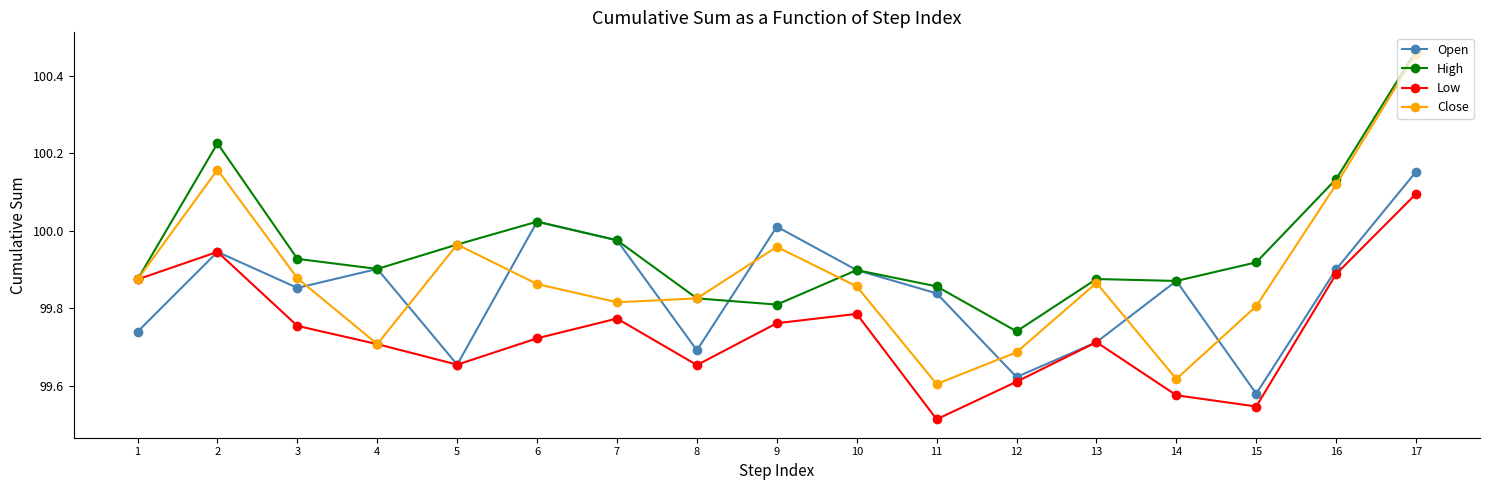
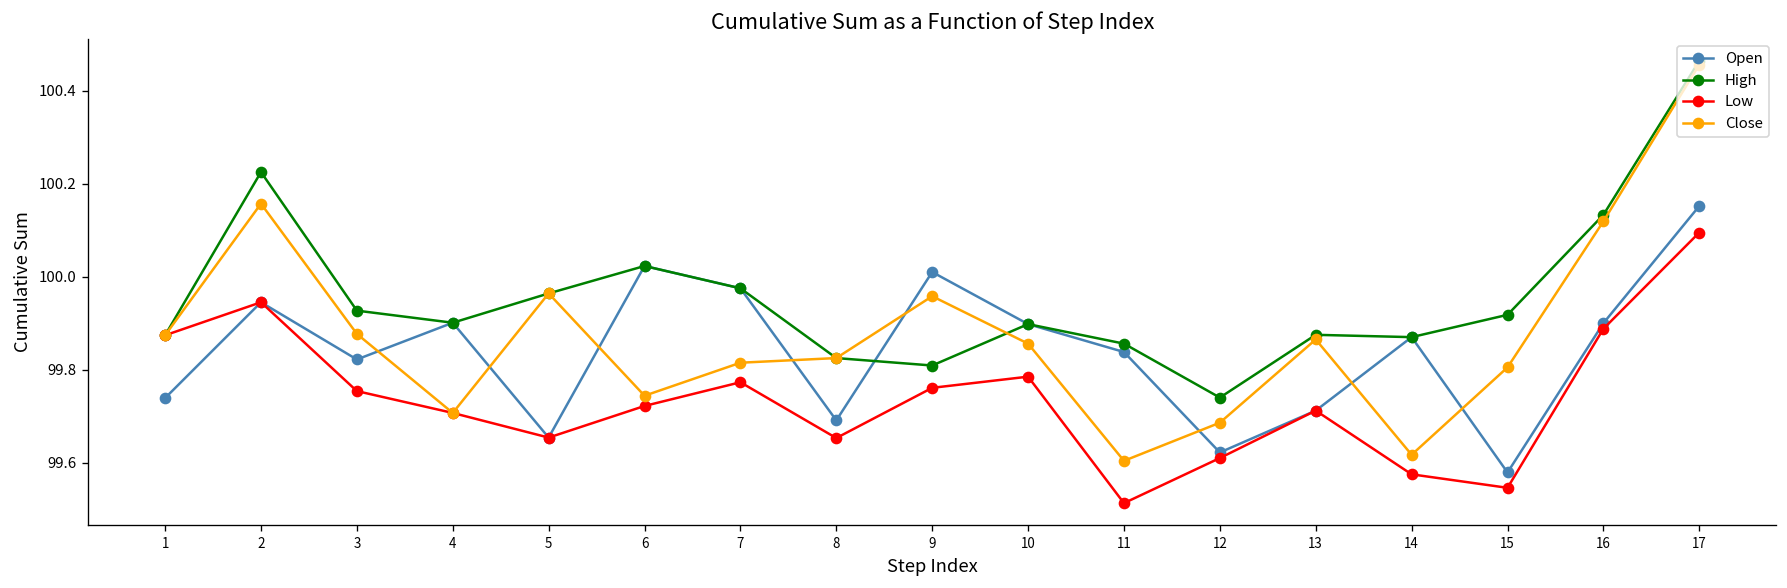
  {
    "Open": {
      "1": 99.74,
-     "3": 99.85,
+     "3": 99.82,
      "8": 99.69,
      "9": 100.01,
      "11": 99.84,
      "12": 99.62,
      "15": 99.58,
      "16": 99.90,
      "17": 100.15
    },
    "High": {
      "2": 100.23,
      "3": 99.93,
      "9": 99.81,
      "11": 99.86,
      "12": 99.74,
      "13": 99.88,
      "15": 99.92,
      "16": 100.13
    },
    "Low": {
      "3": 99.75,
      "6": 99.72,
      "7": 99.77,
      "8": 99.65,
      "9": 99.76,
      "10": 99.79,
      "11": 99.51,
      "12": 99.61,
      "14": 99.58,
      "15": 99.55,
      "16": 99.89,
      "17": 100.10
    },
    "Close": {
      "2": 100.16,
      "3": 99.88,
-     "6": 99.86,
+     "6": 99.74,
      "7": 99.82,
      "9": 99.96,
      "10": 99.86,
      "11": 99.60,
      "12": 99.69,
      "13": 99.87,
      "14": 99.62,
      "15": 99.81,
      "16": 100.12
    }
  }
